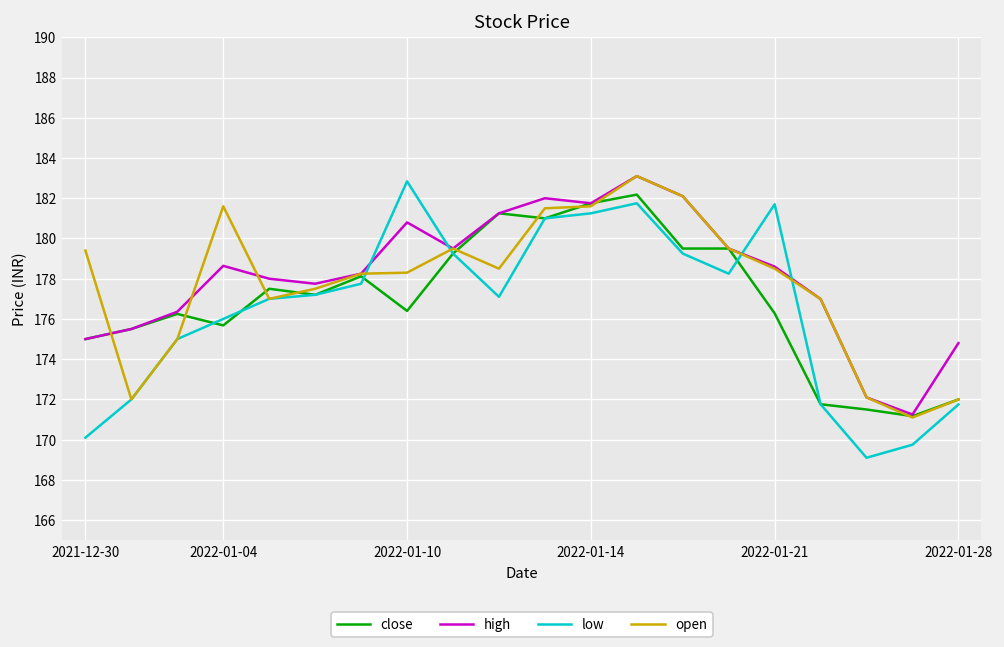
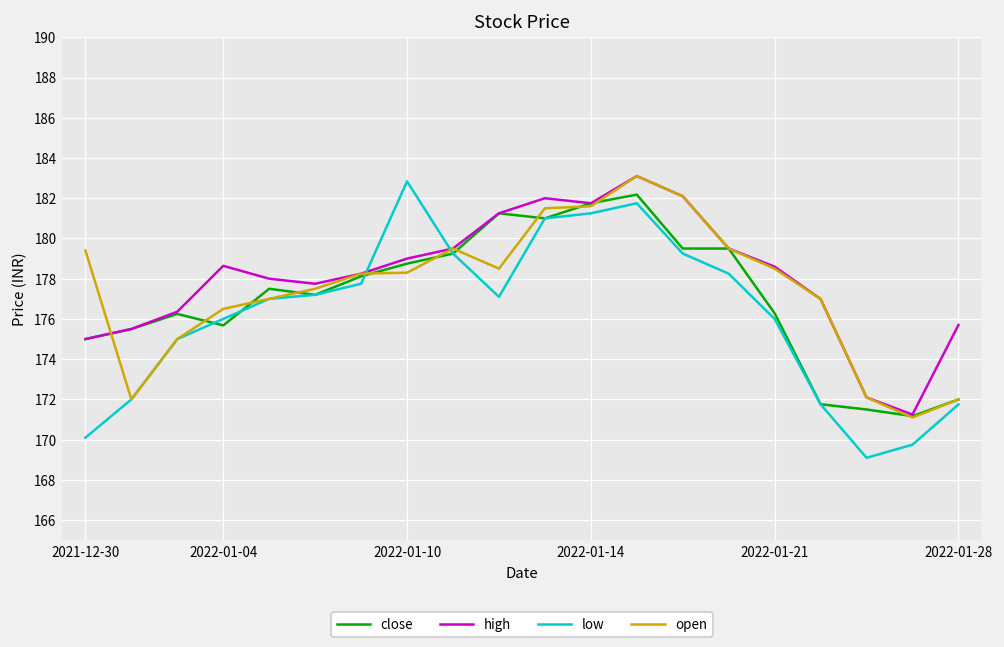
  {
    "close": {
      "2022-01-04": 175.7,
-     "2022-01-10": 176.4,
+     "2022-01-10": 178.8,
      "2022-01-21": 176.3
    },
    "high": {
      "2022-01-04": 178.6,
-     "2022-01-10": 180.8,
-     "2022-01-28": 174.8
+     "2022-01-10": 179.0,
+     "2022-01-28": 175.7
    },
    "low": {
      "2021-12-30": 170.1,
      "2022-01-04": 176.0,
      "2022-01-10": 182.8,
      "2022-01-14": 181.3,
-     "2022-01-21": 181.7,
+     "2022-01-21": 176.0,
      "2022-01-28": 171.8
    },
    "open": {
      "2021-12-30": 179.4,
-     "2022-01-04": 181.6,
+     "2022-01-04": 176.5,
      "2022-01-10": 178.3
    }
  }
